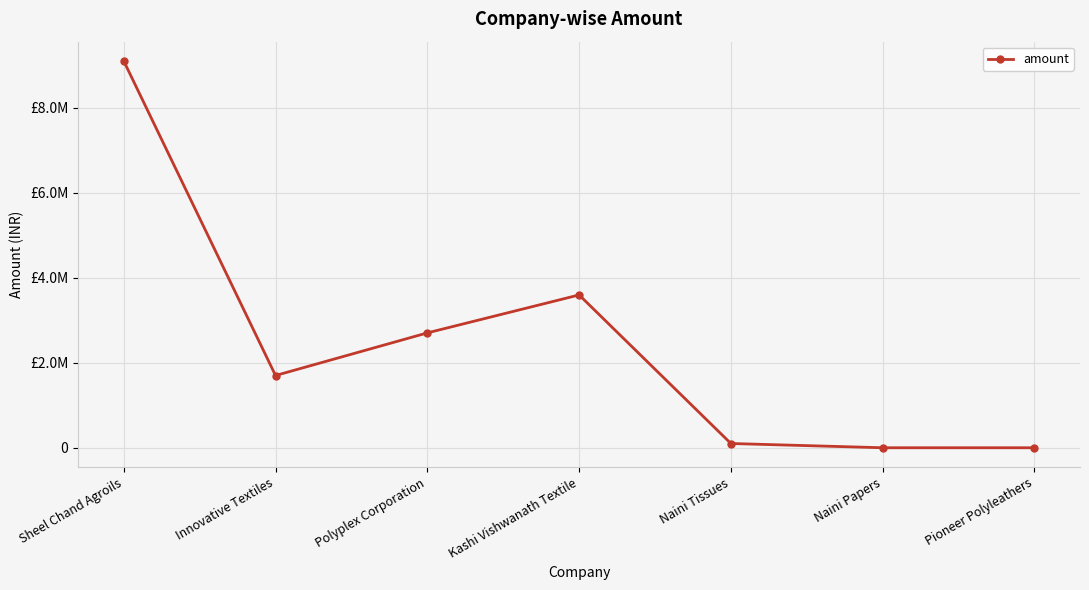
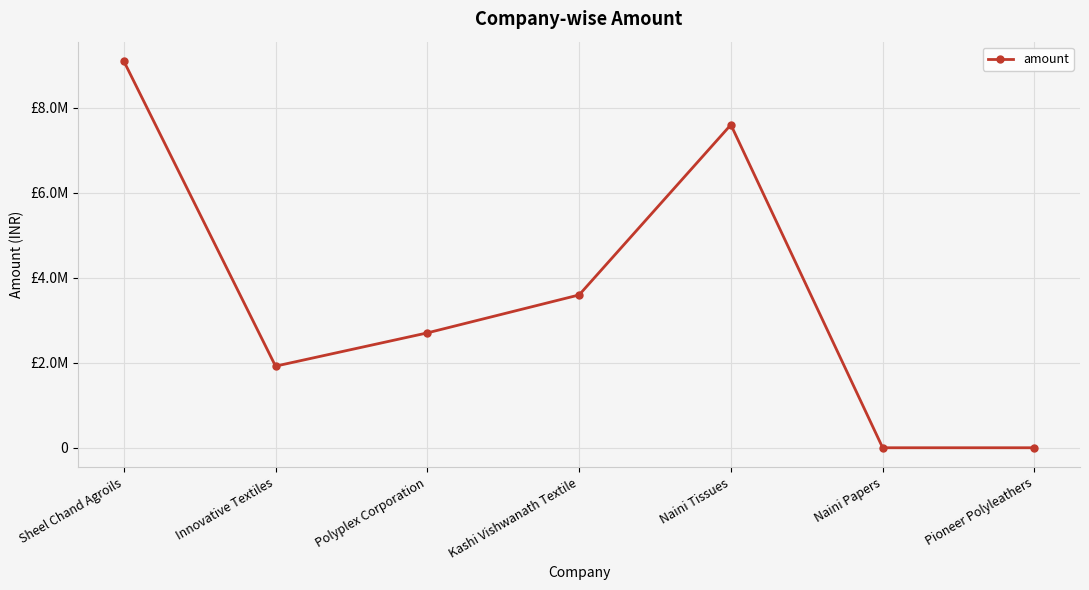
  {
    "Sheel Chand Agroils": "£9100000",
-   "Innovative Textiles": "£1700000",
+   "Innovative Textiles": "£1900000",
    "Polyplex Corporation": "£2700000",
    "Kashi Vishwanath Textile": "£3600000",
-   "Naini Tissues": "£100000",
+   "Naini Tissues": "£7600000",
    "Naini Papers": "£0",
    "Pioneer Polyleathers": "£0"
  }
